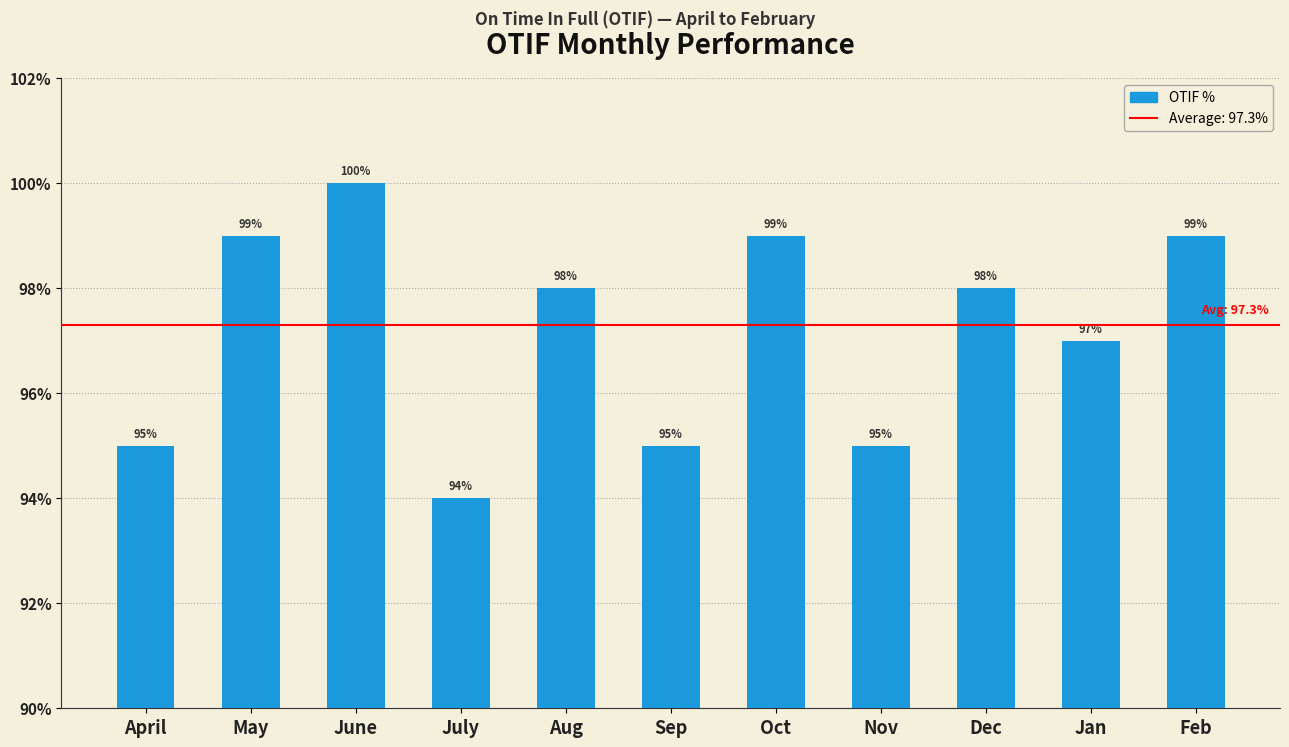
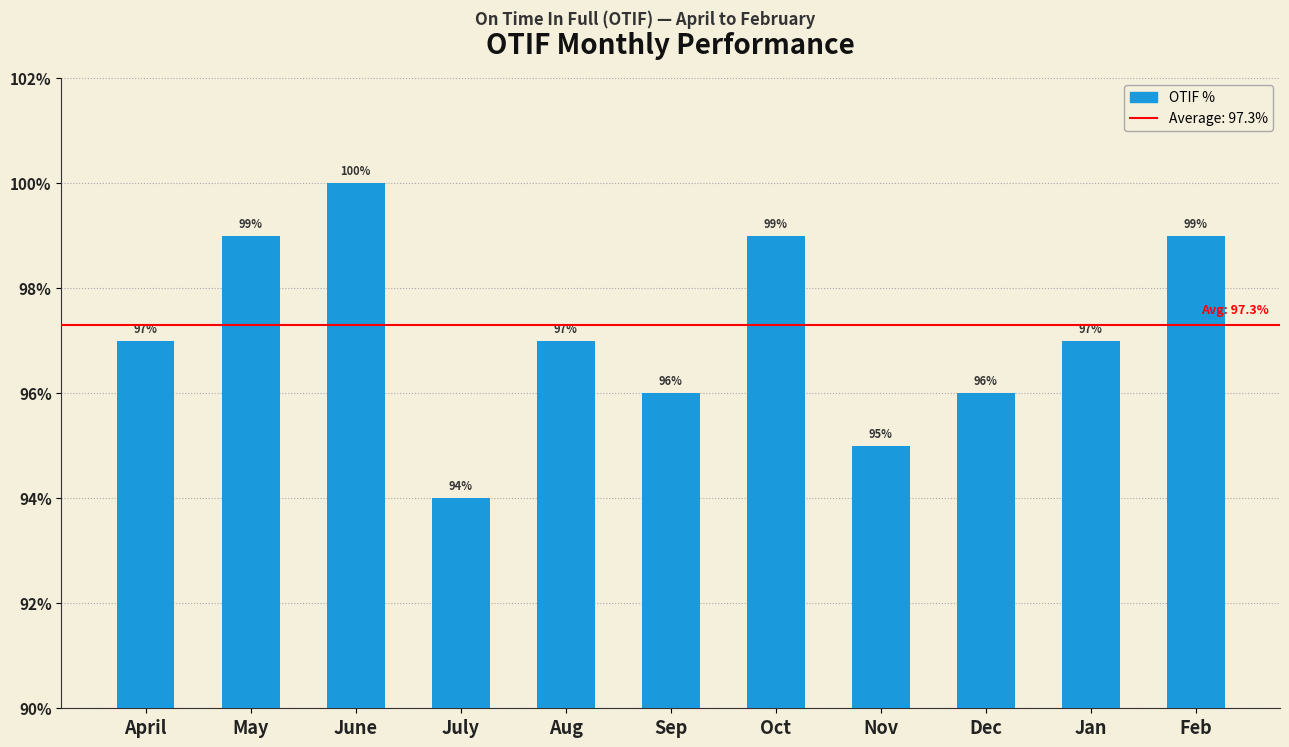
  {
-   "April": "95%",
+   "April": "97%",
    "May": "99%",
    "June": "100%",
    "July": "94%",
-   "Aug": "98%",
-   "Sep": "95%",
+   "Aug": "97%",
+   "Sep": "96%",
    "Oct": "99%",
    "Nov": "95%",
-   "Dec": "98%",
+   "Dec": "96%",
    "Jan": "97%",
    "Feb": "99%"
  }
